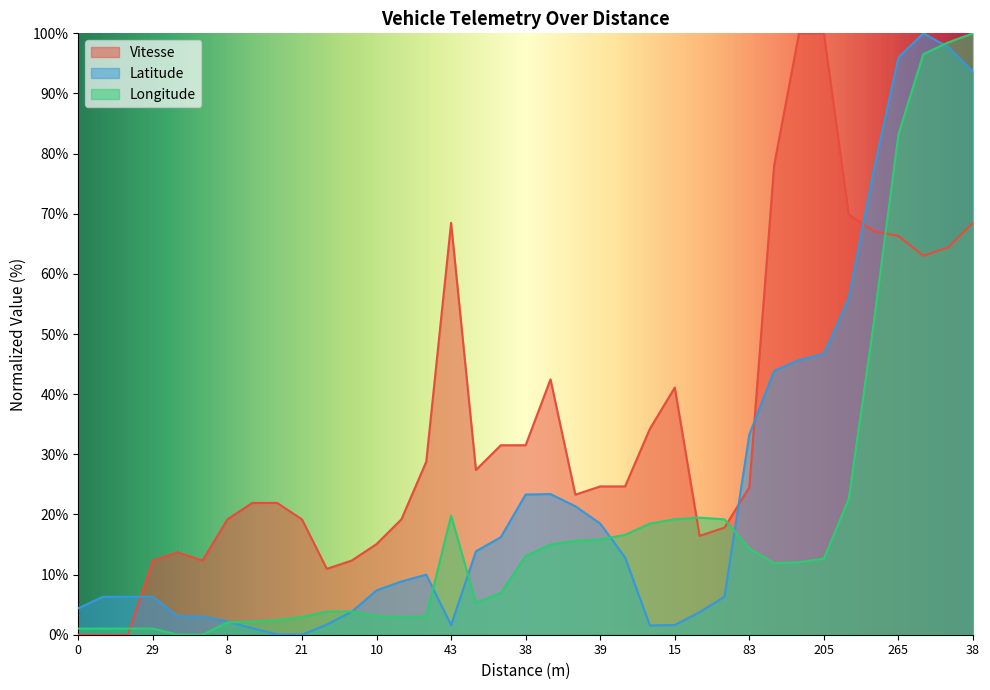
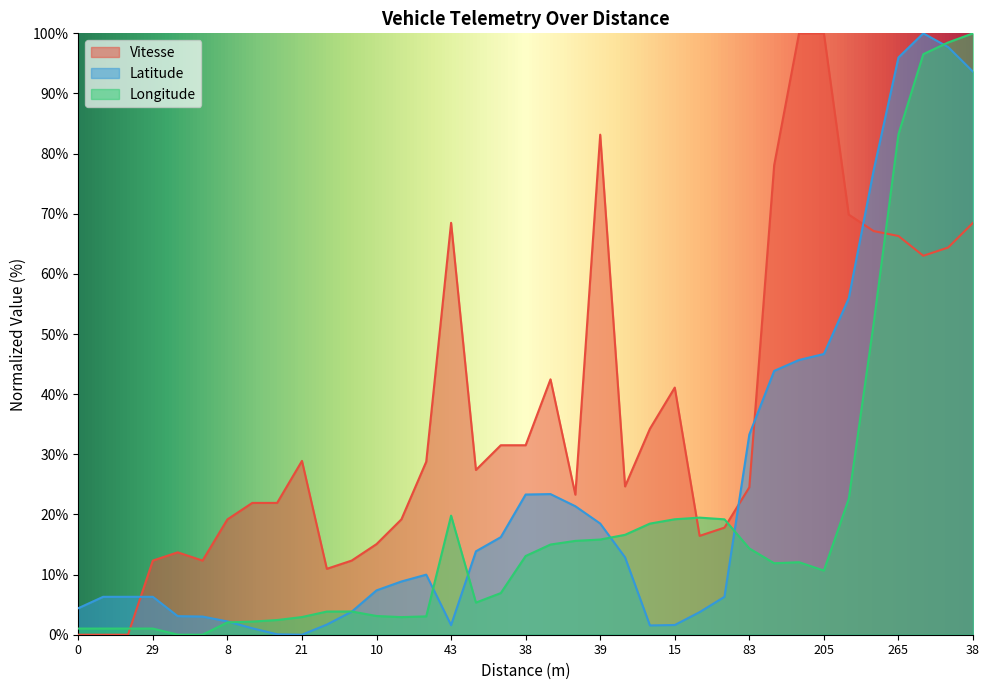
  {
    "Vitesse": {
      "0": "0%",
-     "21": "19%",
+     "21": "29%",
      "43": "68%",
-     "39": "25%",
+     "39": "83%",
      "15": "41%",
      "83": "25%",
      "205": "100%",
      "265": "66%"
    },
    "Latitude": {
      "0": "4%",
      "21": "0%",
      "43": "2%",
      "39": "18%",
      "15": "2%",
      "83": "33%",
      "205": "47%",
      "265": "96%"
    },
    "Longitude": {
      "0": "1%",
      "21": "3%",
      "43": "20%",
      "39": "16%",
      "15": "19%",
      "83": "14%",
-     "205": "13%",
+     "205": "11%",
      "265": "83%"
    }
  }
